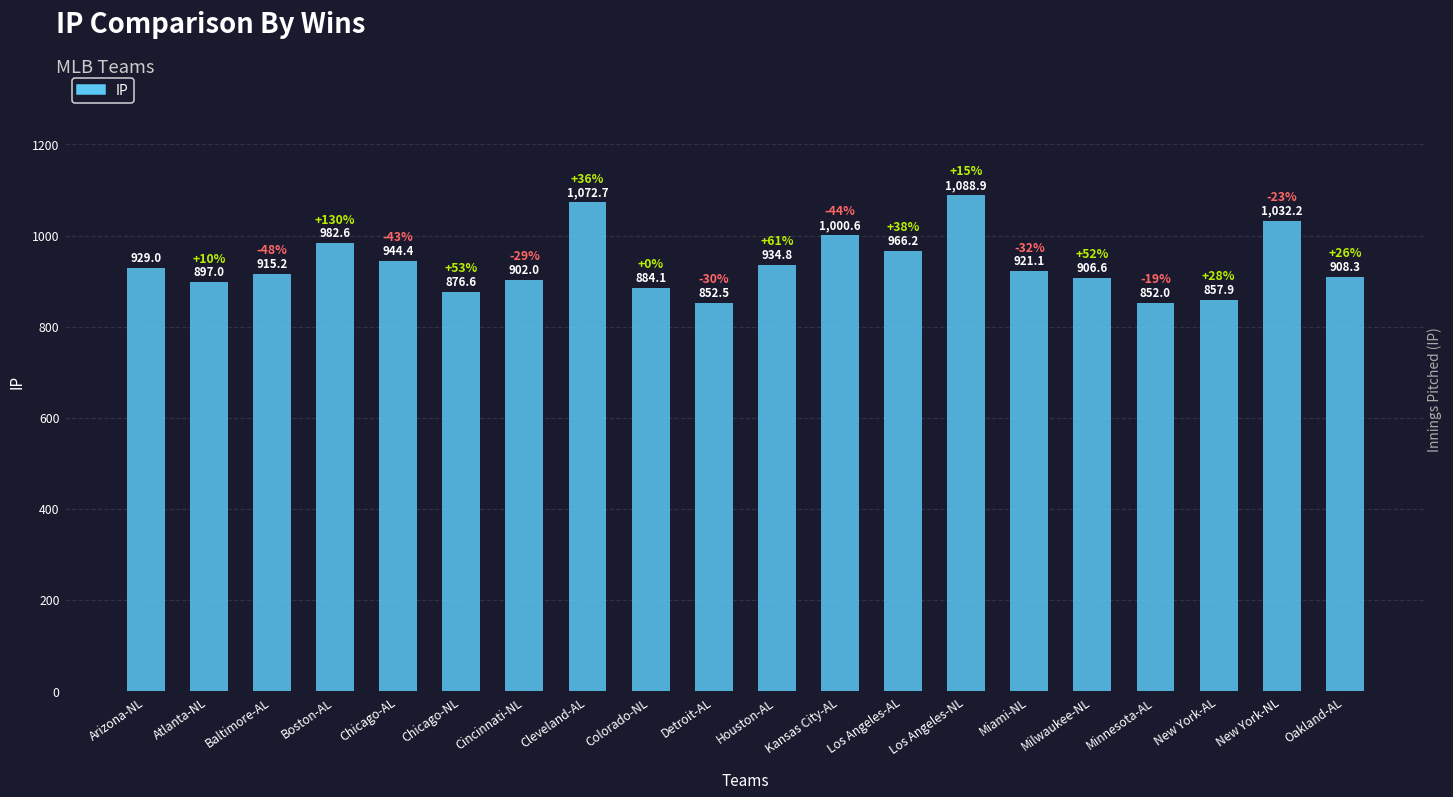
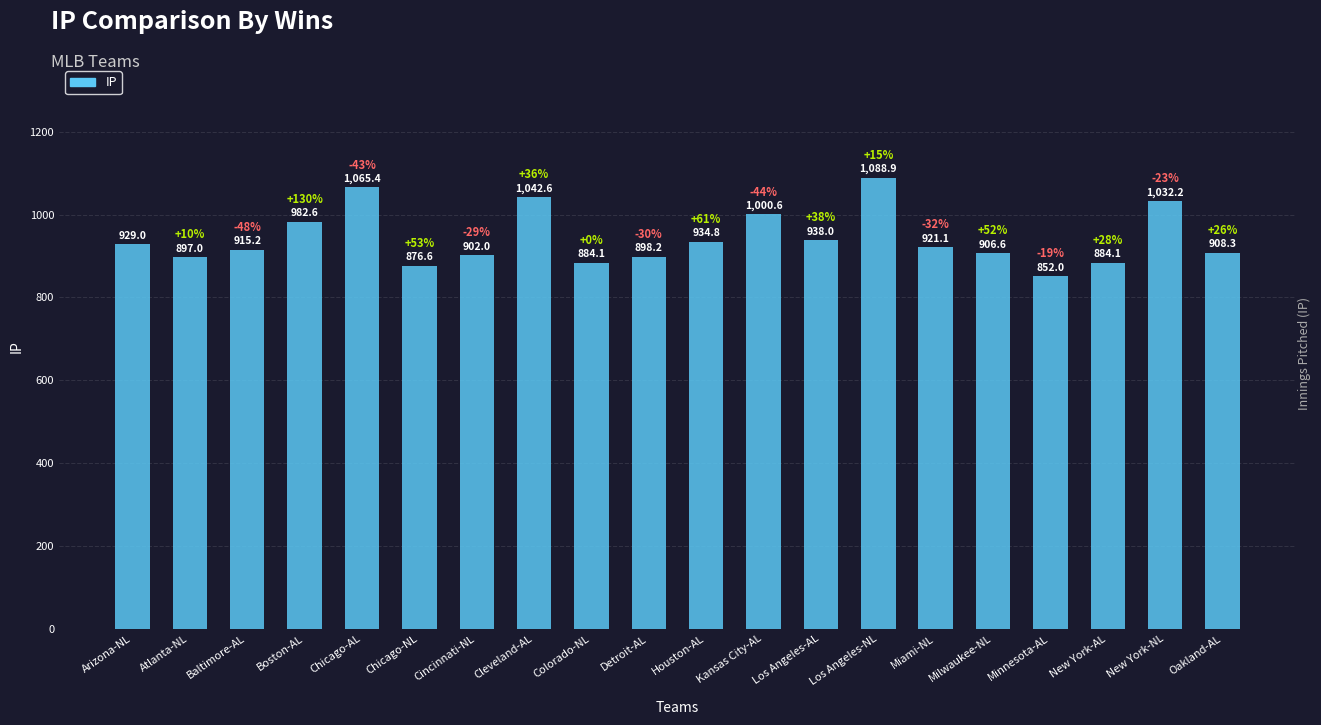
  {
    "Arizona-NL": "929.0",
    "Atlanta-NL": "897.0",
    "Baltimore-AL": "915.2",
    "Boston-AL": "982.6",
-   "Chicago-AL": "944.4",
+   "Chicago-AL": "1,065.4",
    "Chicago-NL": "876.6",
    "Cincinnati-NL": "902.0",
-   "Cleveland-AL": "1,072.7",
+   "Cleveland-AL": "1,042.6",
    "Colorado-NL": "884.1",
-   "Detroit-AL": "852.5",
+   "Detroit-AL": "898.2",
    "Houston-AL": "934.8",
    "Kansas City-AL": "1,000.6",
-   "Los Angeles-AL": "966.2",
+   "Los Angeles-AL": "938.0",
    "Los Angeles-NL": "1,088.9",
    "Miami-NL": "921.1",
    "Milwaukee-NL": "906.6",
    "Minnesota-AL": "852.0",
-   "New York-AL": "857.9",
+   "New York-AL": "884.1",
    "New York-NL": "1,032.2",
    "Oakland-AL": "908.3"
  }
